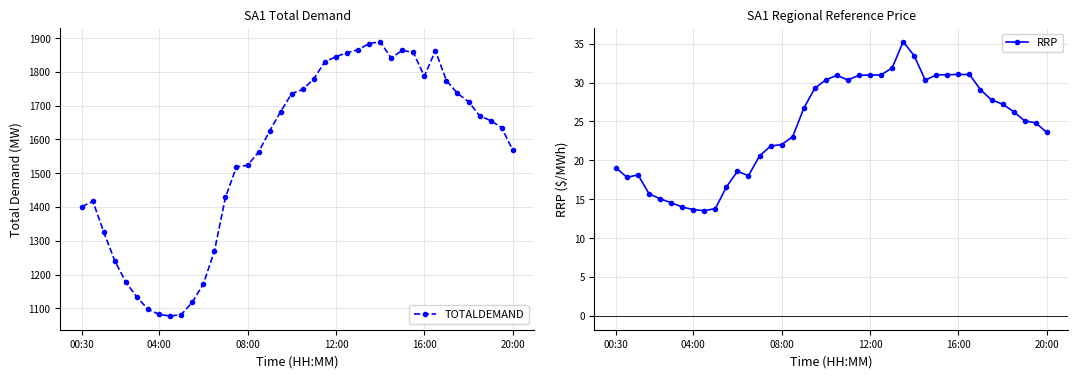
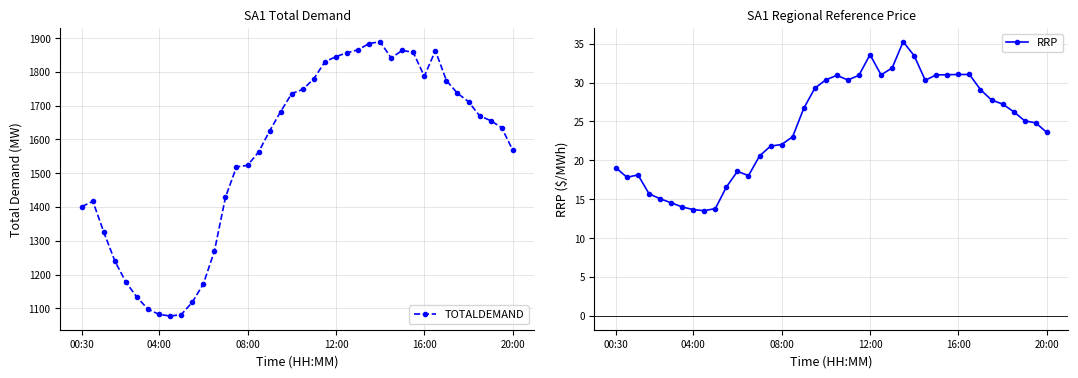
  {
    "SA1 Total Demand": {
      "00:30": 1400,
      "04:00": 1080,
      "08:00": 1520,
      "12:00": 1850,
      "16:00": 1790,
      "20:00": 1570
    },
    "SA1 Regional Reference Price": {
      "00:30": 19,
      "04:00": 14,
      "08:00": 22,
-     "12:00": 31,
+     "12:00": 34,
      "16:00": 31,
      "20:00": 24
    }
  }
